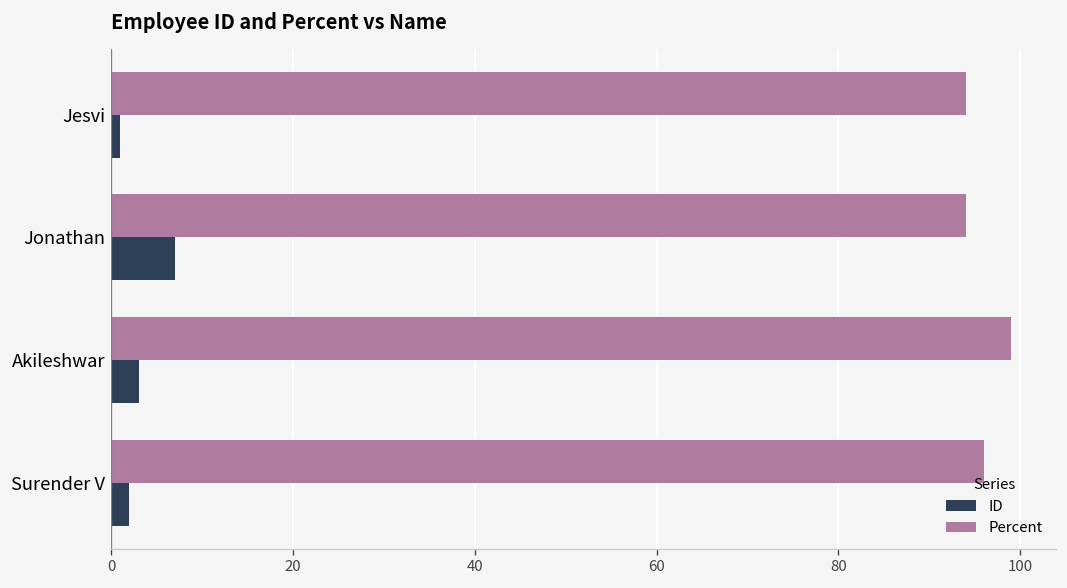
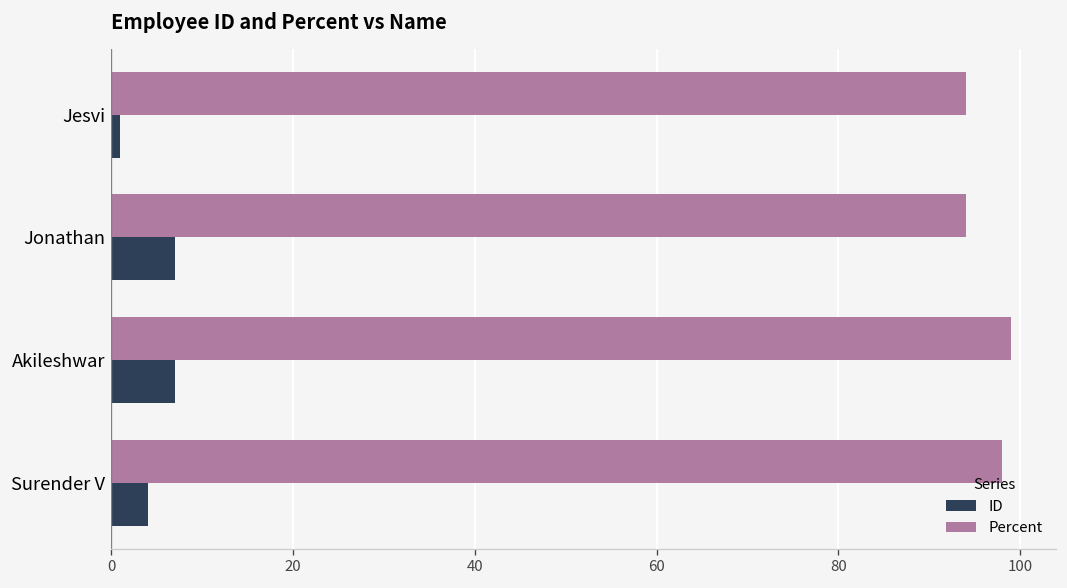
  {
    "ID": {
      "Jesvi": 1,
      "Jonathan": 7,
-     "Akileshwar": 3,
-     "Surender V": 2
+     "Akileshwar": 7,
+     "Surender V": 4
    },
    "Percent": {
      "Jesvi": 94,
      "Jonathan": 94,
      "Akileshwar": 99,
-     "Surender V": 96
+     "Surender V": 98
    }
  }
